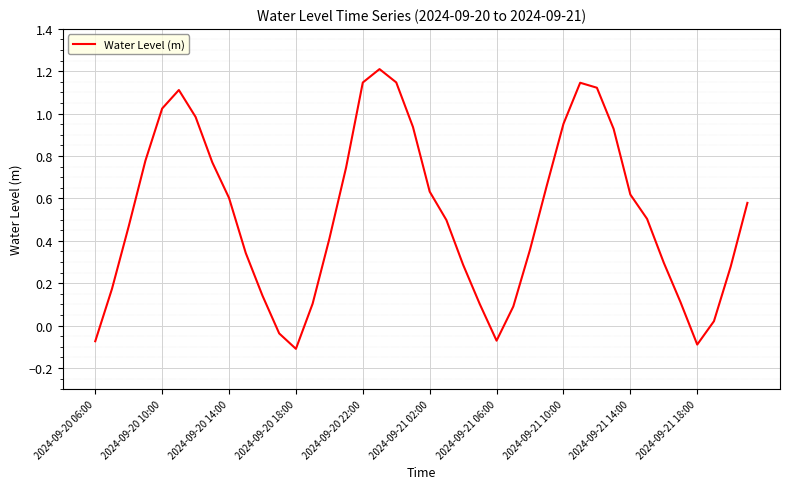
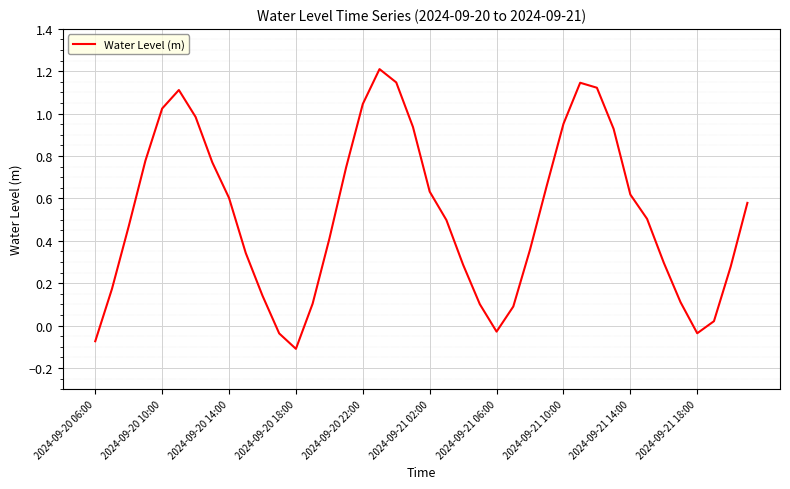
  {
    "2024-09-20 06:00": -0.07,
    "2024-09-20 10:00": 1.02,
    "2024-09-20 14:00": 0.60,
    "2024-09-20 18:00": -0.11,
-   "2024-09-20 22:00": 1.15,
+   "2024-09-20 22:00": 1.05,
    "2024-09-21 02:00": 0.63,
-   "2024-09-21 06:00": -0.07,
+   "2024-09-21 06:00": -0.03,
    "2024-09-21 10:00": 0.95,
    "2024-09-21 14:00": 0.62,
-   "2024-09-21 18:00": -0.09
+   "2024-09-21 18:00": -0.04
  }
